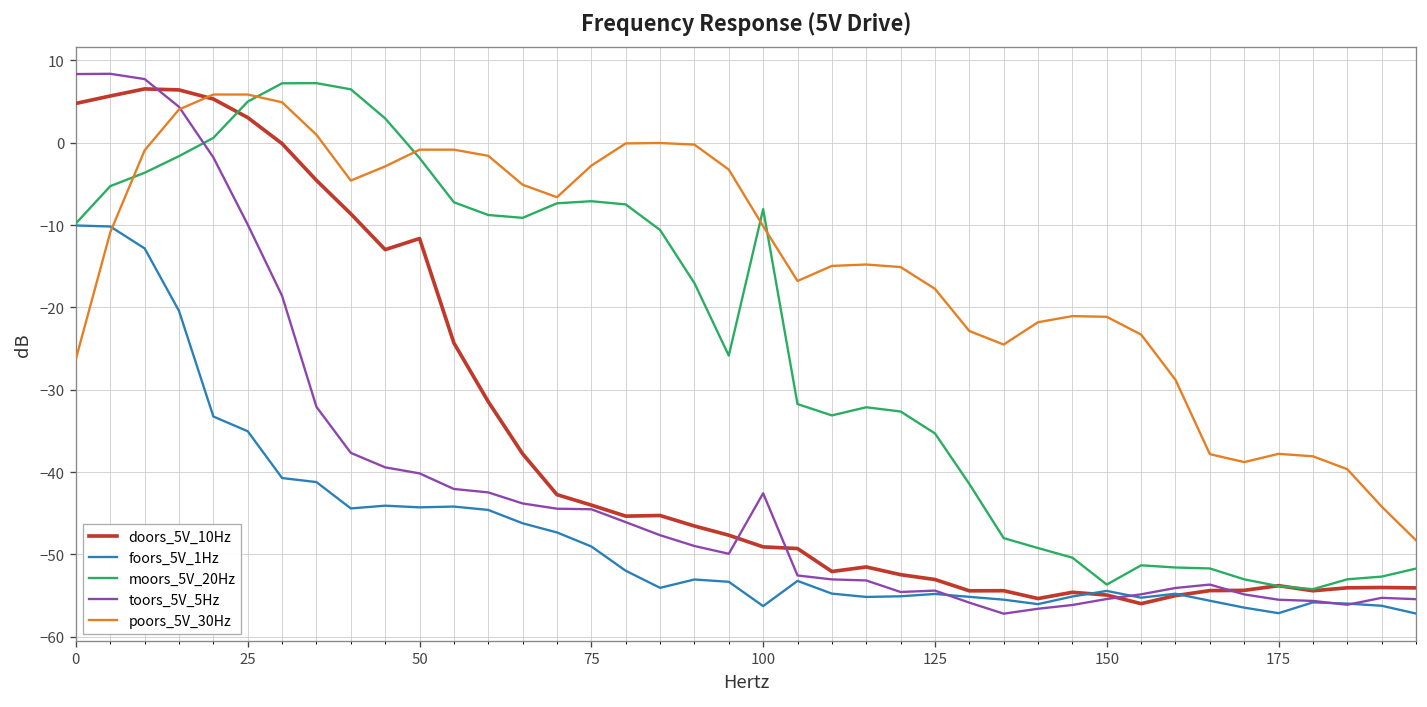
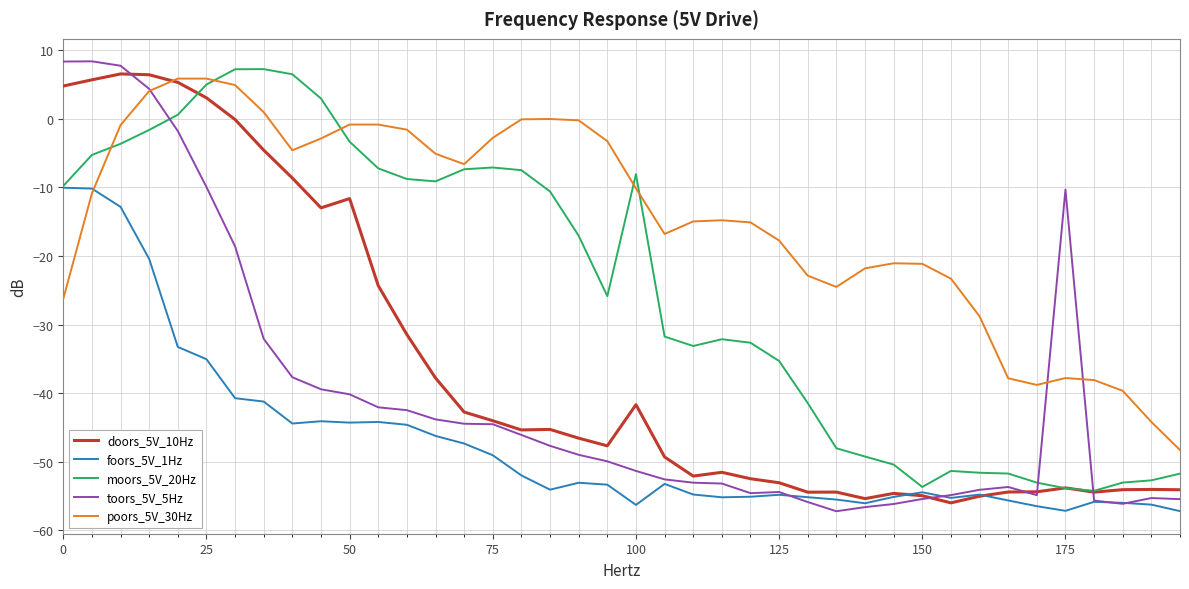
  {
    "doors_5V_10Hz": {
      "0": 5,
      "25": 3,
      "50": -12,
      "75": -44,
-     "100": -49,
+     "100": -42,
      "125": -53,
      "150": -55
    },
    "foors_5V_1Hz": {
      "25": -35,
      "50": -44,
      "75": -49,
      "100": -56,
      "125": -55,
      "150": -54,
      "175": -57
    },
    "moors_5V_20Hz": {
      "25": 5,
-     "50": -2,
+     "50": -3,
      "75": -7,
      "100": -8,
      "125": -35,
      "150": -54
    },
    "toors_5V_5Hz": {
      "0": 8,
      "25": -10,
      "50": -40,
      "75": -45,
-     "100": -43,
+     "100": -51,
      "125": -54,
      "150": -55,
-     "175": -56
+     "175": -10
    },
    "poors_5V_30Hz": {
      "0": -26,
      "25": 6,
      "50": -1,
      "75": -3,
      "100": -10,
      "125": -18,
      "150": -21,
      "175": -38
    }
  }
